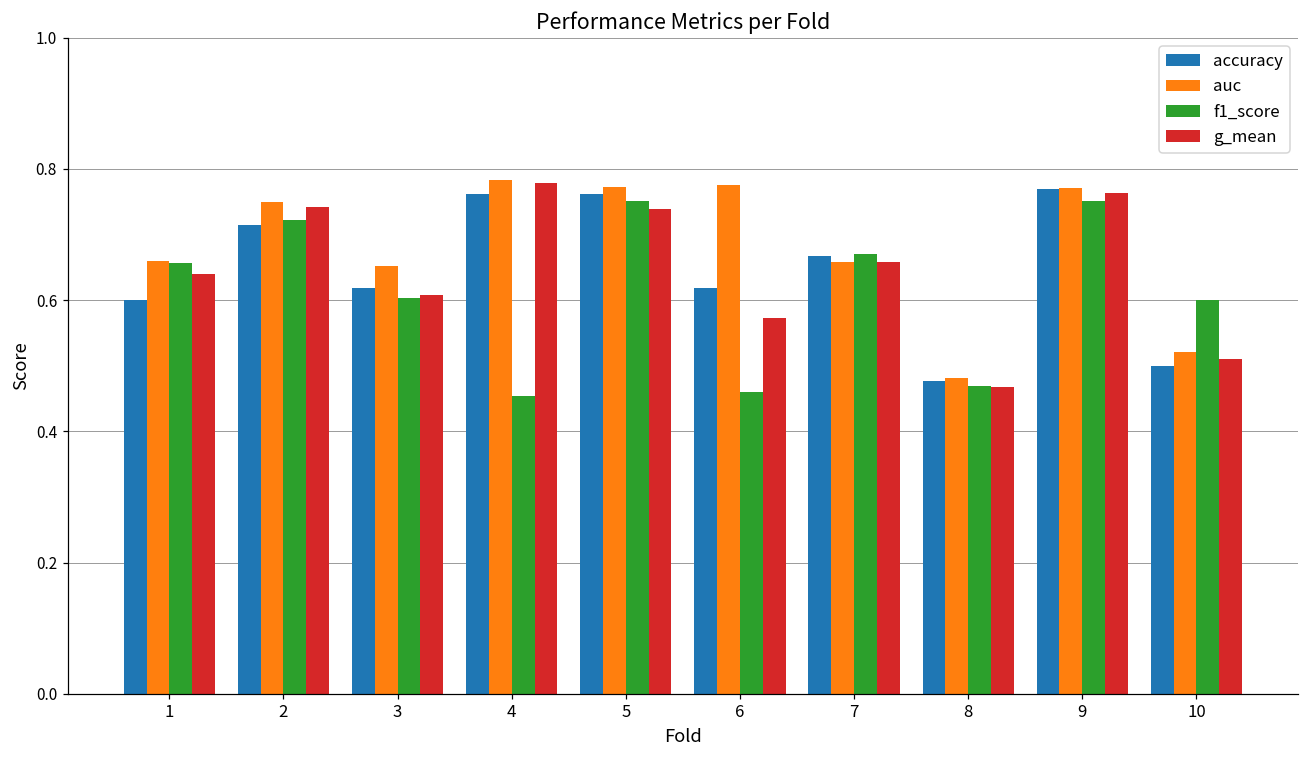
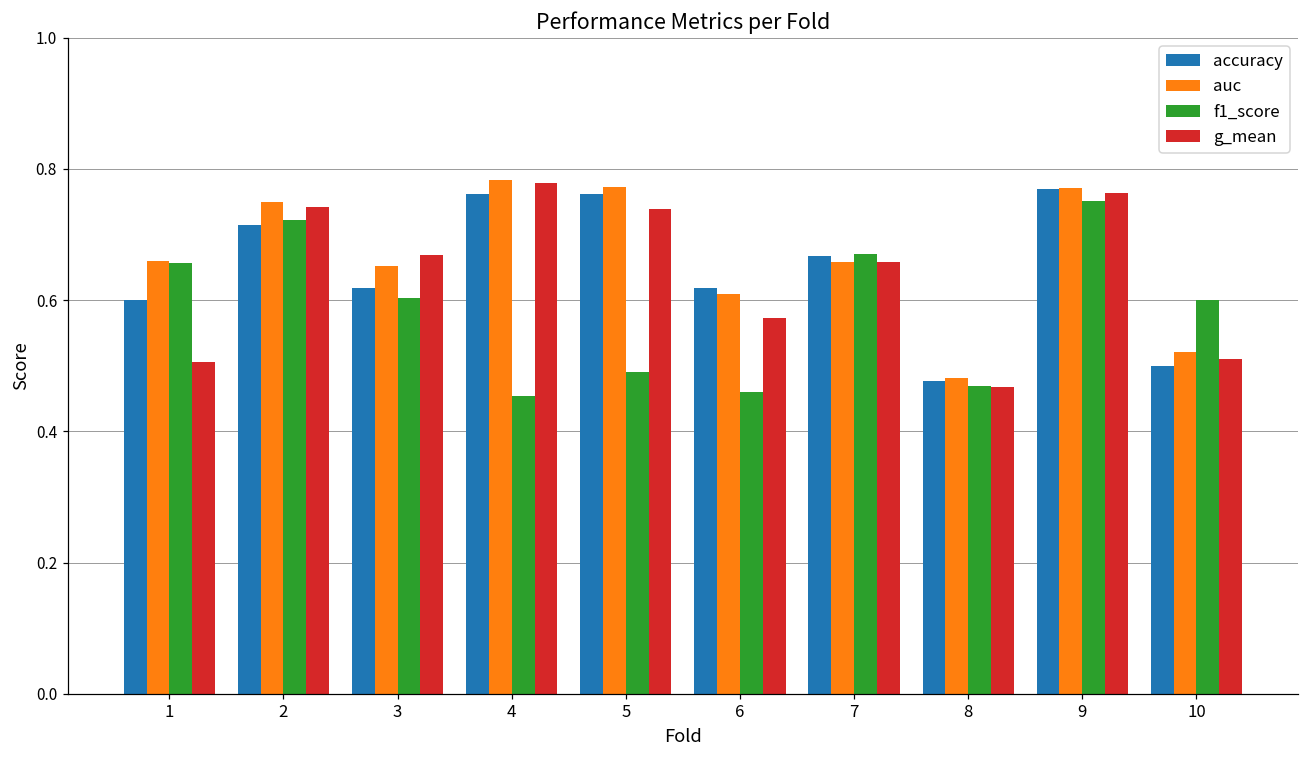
  {
    "accuracy": {
      "1": 0.60,
      "2": 0.71,
      "3": 0.62,
      "4": 0.76,
      "5": 0.76,
      "6": 0.62,
      "7": 0.67,
      "8": 0.48,
      "9": 0.77,
      "10": 0.50
    },
    "auc": {
      "1": 0.66,
      "2": 0.75,
      "3": 0.65,
      "4": 0.78,
      "5": 0.77,
-     "6": 0.77,
+     "6": 0.61,
      "7": 0.66,
      "8": 0.48,
      "9": 0.77,
      "10": 0.52
    },
    "f1_score": {
      "1": 0.66,
      "2": 0.72,
      "3": 0.60,
      "4": 0.45,
-     "5": 0.75,
+     "5": 0.49,
      "6": 0.46,
      "7": 0.67,
      "8": 0.47,
      "9": 0.75,
      "10": 0.60
    },
    "g_mean": {
-     "1": 0.64,
+     "1": 0.51,
      "2": 0.74,
-     "3": 0.61,
+     "3": 0.67,
      "4": 0.78,
      "5": 0.74,
      "6": 0.57,
      "7": 0.66,
      "8": 0.47,
      "9": 0.76,
      "10": 0.51
    }
  }
